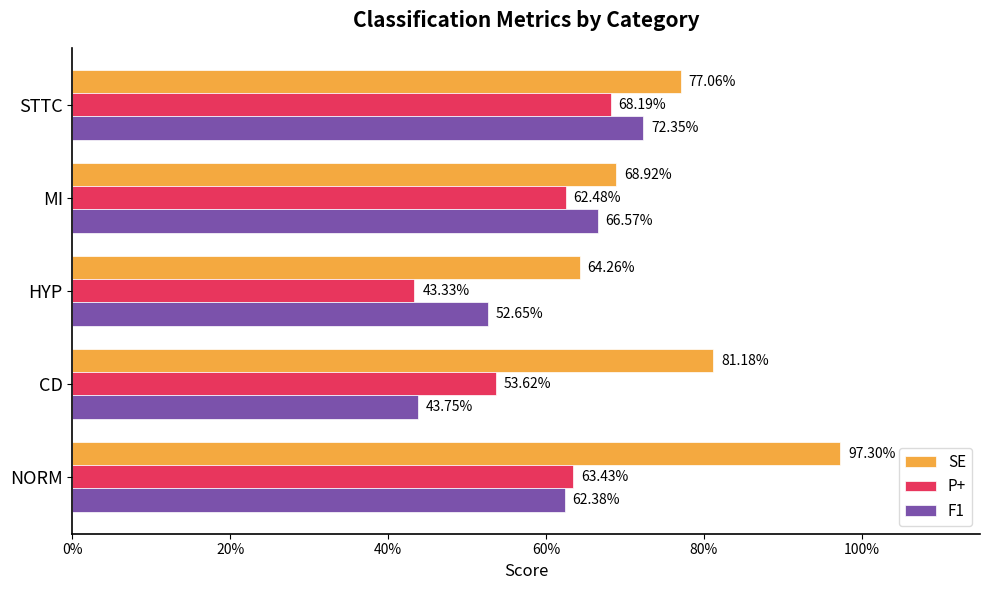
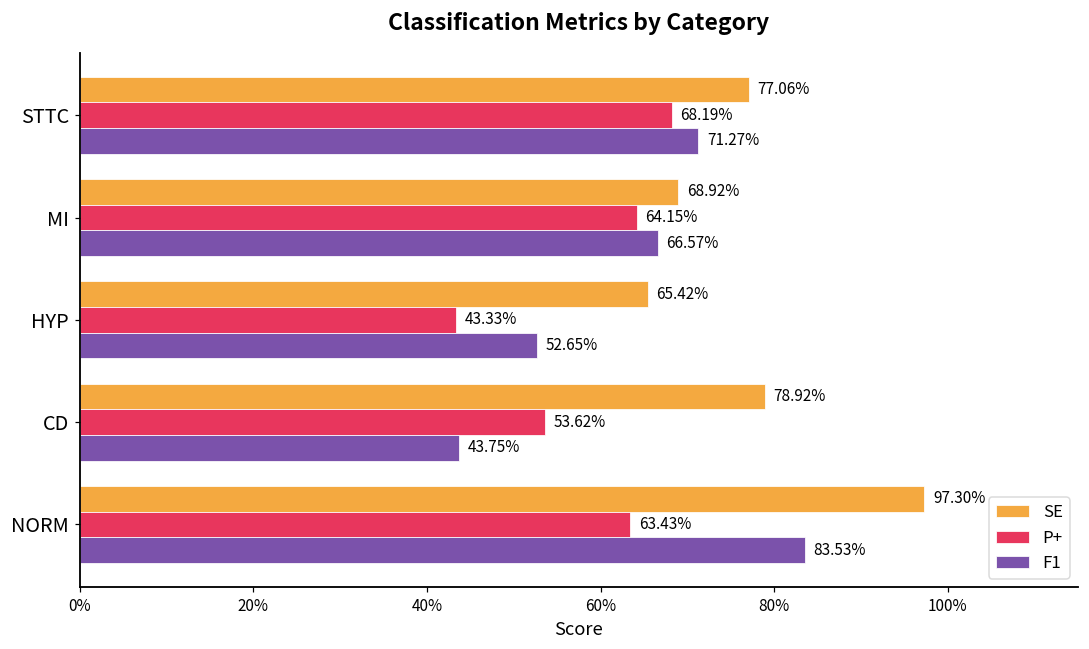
  {
    "SE": {
      "STTC": "77.06%",
      "MI": "68.92%",
-     "HYP": "64.26%",
-     "CD": "81.18%",
+     "HYP": "65.42%",
+     "CD": "78.92%",
      "NORM": "97.30%"
    },
    "P+": {
      "STTC": "68.19%",
-     "MI": "62.48%",
+     "MI": "64.15%",
      "HYP": "43.33%",
      "CD": "53.62%",
      "NORM": "63.43%"
    },
    "F1": {
-     "STTC": "72.35%",
+     "STTC": "71.27%",
      "MI": "66.57%",
      "HYP": "52.65%",
      "CD": "43.75%",
-     "NORM": "62.38%"
+     "NORM": "83.53%"
    }
  }
